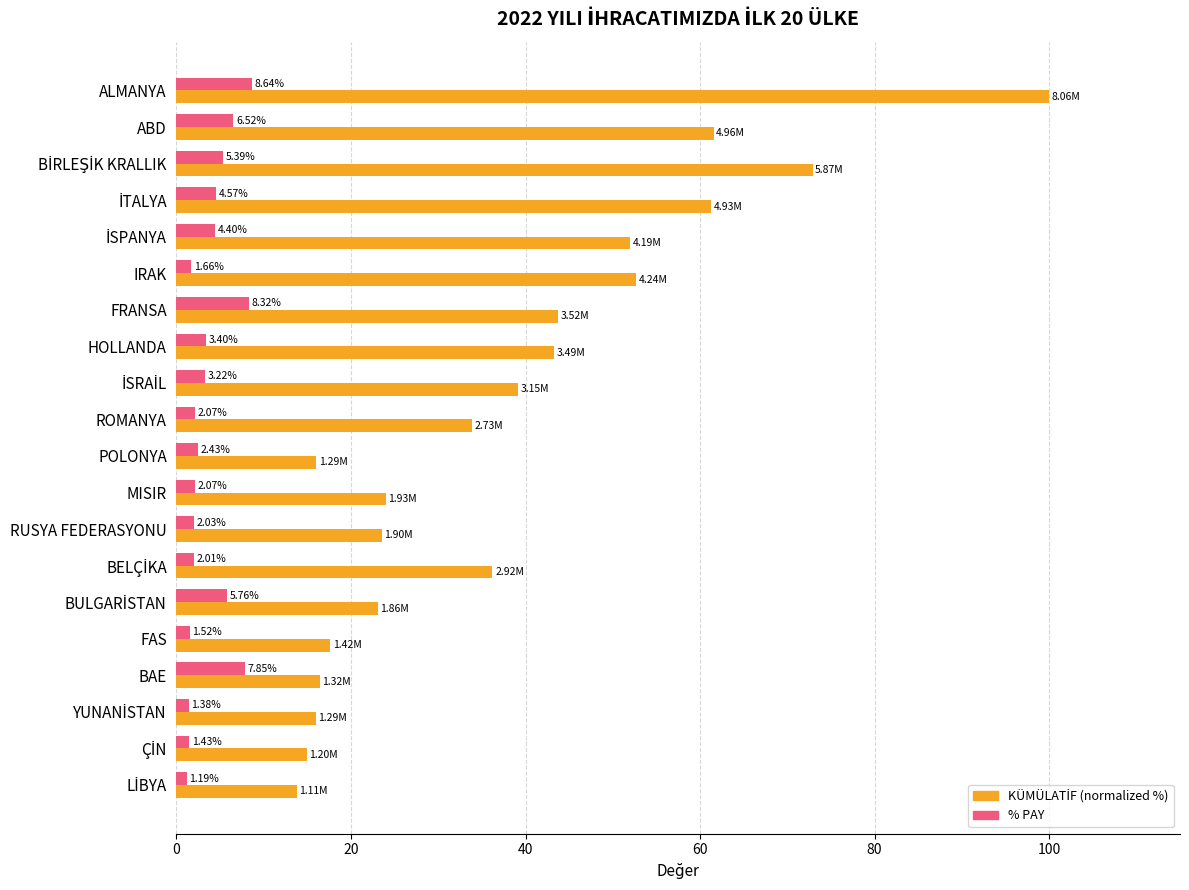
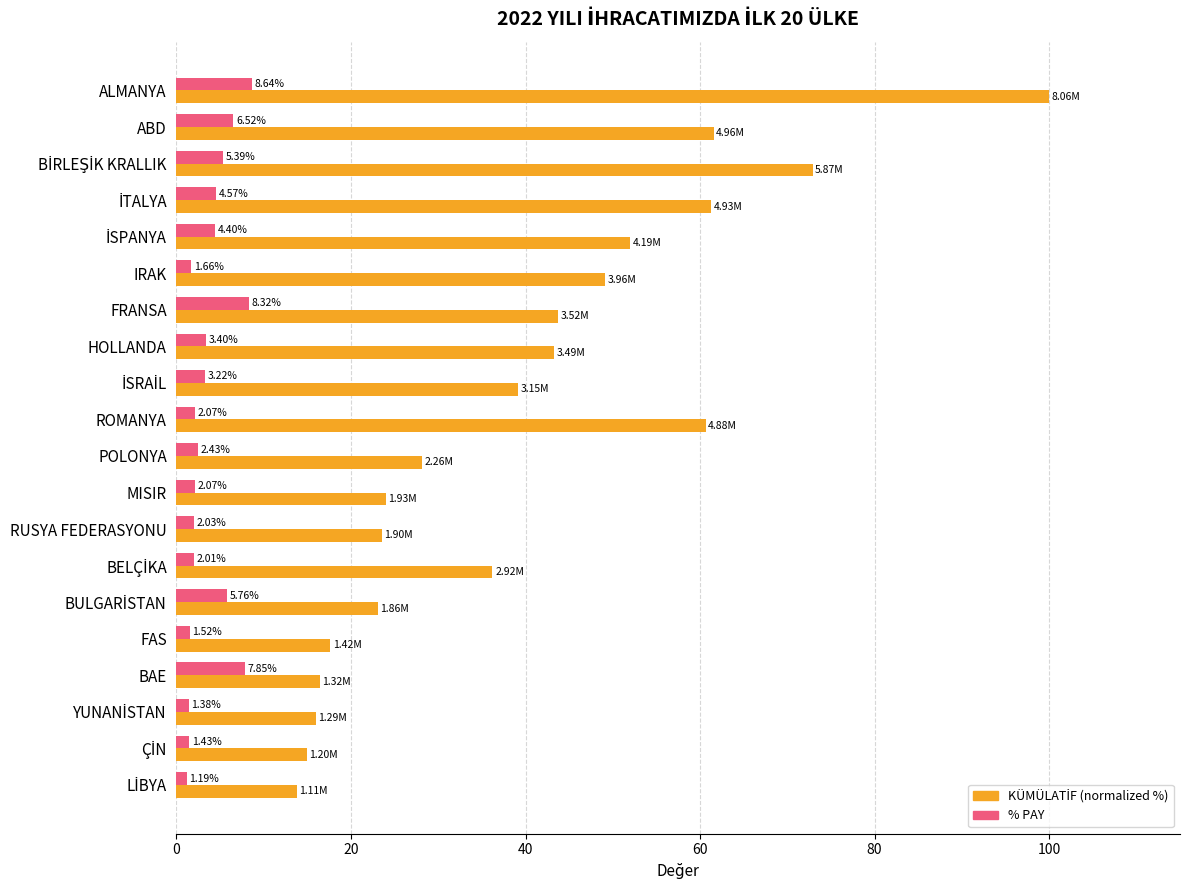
  {
    "KÜMÜLATİF (normalized %)": {
-     "IRAK": "4.24M",
-     "ROMANYA": "2.73M",
-     "POLONYA": "1.29M"
+     "IRAK": "3.96M",
+     "ROMANYA": "4.88M",
+     "POLONYA": "2.26M"
    },
    "% PAY": {
      "ALMANYA": "8.64%",
      "ABD": "6.52%",
      "BİRLEŞİK KRALLIK": "5.39%",
      "İTALYA": "4.57%",
      "İSPANYA": "4.40%",
      "IRAK": "1.66%",
      "FRANSA": "8.32%",
      "HOLLANDA": "3.40%",
      "İSRAİL": "3.22%",
      "ROMANYA": "2.07%",
      "POLONYA": "2.43%",
      "MISIR": "2.07%",
      "RUSYA FEDERASYONU": "2.03%",
      "BELÇİKA": "2.01%",
      "BULGARİSTAN": "5.76%",
      "FAS": "1.52%",
      "BAE": "7.85%",
      "YUNANİSTAN": "1.38%",
      "ÇİN": "1.43%",
      "LİBYA": "1.19%"
    }
  }
